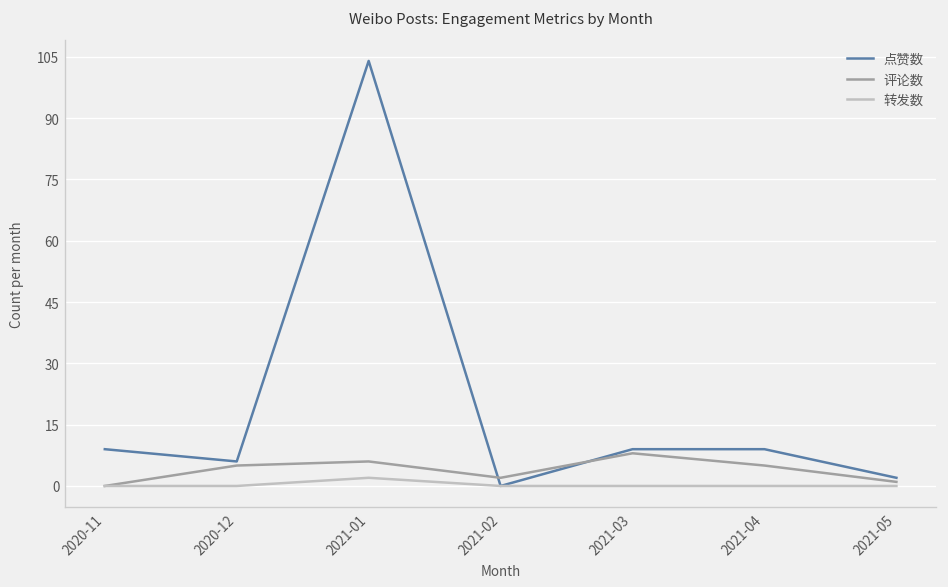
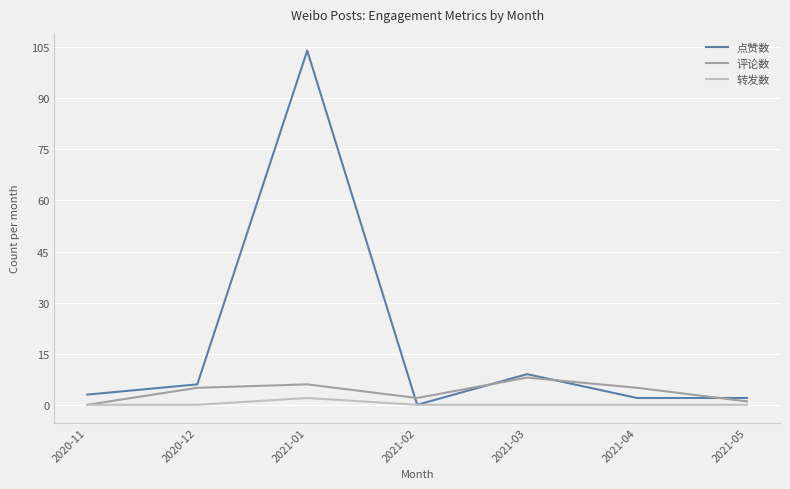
  {
    "点赞数": {
-     "2020-11": 9,
+     "2020-11": 3,
      "2020-12": 6,
      "2021-01": 104,
      "2021-03": 9,
-     "2021-04": 9,
+     "2021-04": 2,
      "2021-05": 2
    }
  }
